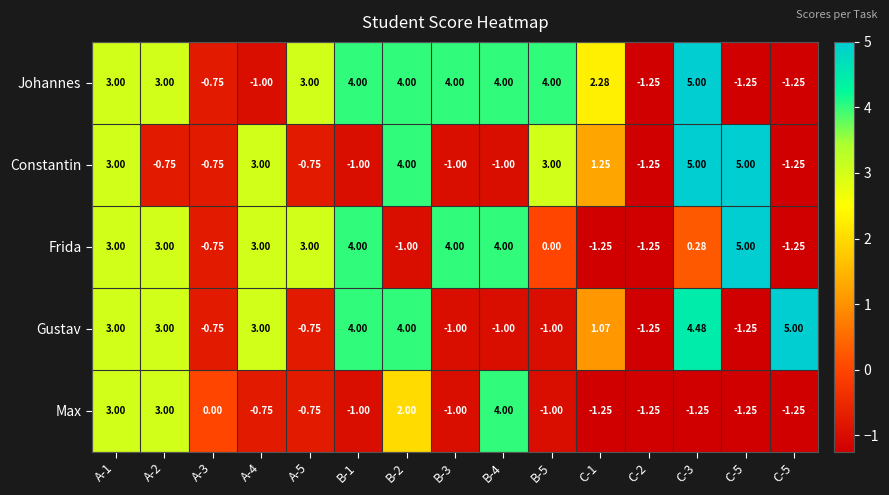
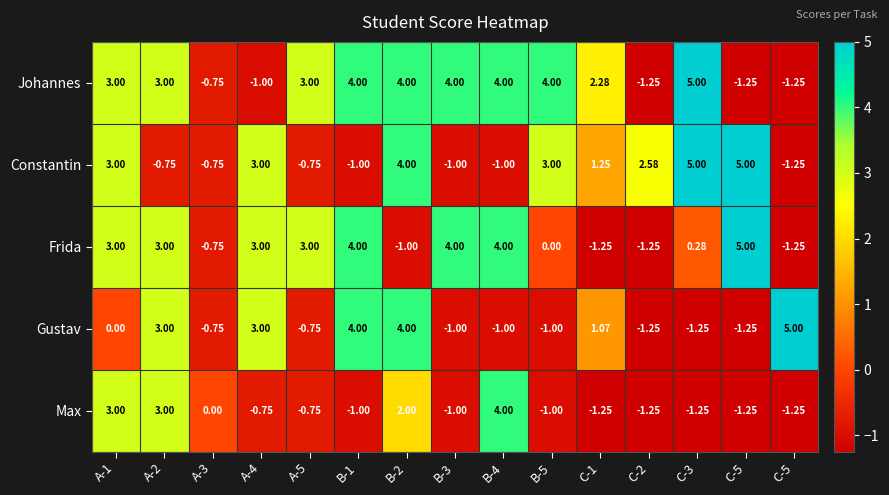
  {
    "Johannes": {
      "A-1": 3.00,
      "A-2": 3.00,
      "A-3": -0.75,
      "A-4": -1.00,
      "A-5": 3.00,
      "B-1": 4.00,
      "B-2": 4.00,
      "B-3": 4.00,
      "B-4": 4.00,
      "B-5": 4.00,
      "C-1": 2.28,
      "C-2": -1.25,
      "C-3": 5.00
    },
    "Constantin": {
      "A-1": 3.00,
      "A-2": -0.75,
      "A-3": -0.75,
      "A-4": 3.00,
      "A-5": -0.75,
      "B-1": -1.00,
      "B-2": 4.00,
      "B-3": -1.00,
      "B-4": -1.00,
      "B-5": 3.00,
      "C-1": 1.25,
-     "C-2": -1.25,
+     "C-2": 2.58,
      "C-3": 5.00
    },
    "Frida": {
      "A-1": 3.00,
      "A-2": 3.00,
      "A-3": -0.75,
      "A-4": 3.00,
      "A-5": 3.00,
      "B-1": 4.00,
      "B-2": -1.00,
      "B-3": 4.00,
      "B-4": 4.00,
      "B-5": 0.00,
      "C-1": -1.25,
      "C-2": -1.25,
      "C-3": 0.28
    },
    "Gustav": {
-     "A-1": 3.00,
+     "A-1": 0.00,
      "A-2": 3.00,
      "A-3": -0.75,
      "A-4": 3.00,
      "A-5": -0.75,
      "B-1": 4.00,
      "B-2": 4.00,
      "B-3": -1.00,
      "B-4": -1.00,
      "B-5": -1.00,
      "C-1": 1.07,
      "C-2": -1.25,
-     "C-3": 4.48
+     "C-3": -1.25
    },
    "Max": {
      "A-1": 3.00,
      "A-2": 3.00,
      "A-3": 0.00,
      "A-4": -0.75,
      "A-5": -0.75,
      "B-1": -1.00,
      "B-2": 2.00,
      "B-3": -1.00,
      "B-4": 4.00,
      "B-5": -1.00,
      "C-1": -1.25,
      "C-2": -1.25,
      "C-3": -1.25
    }
  }
